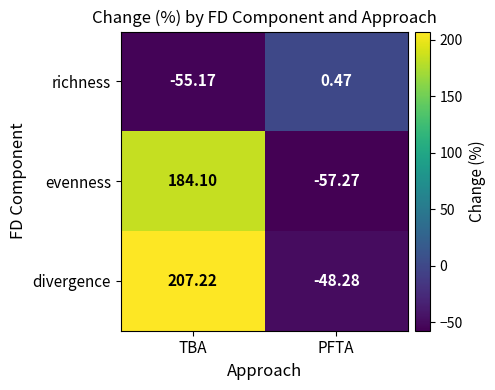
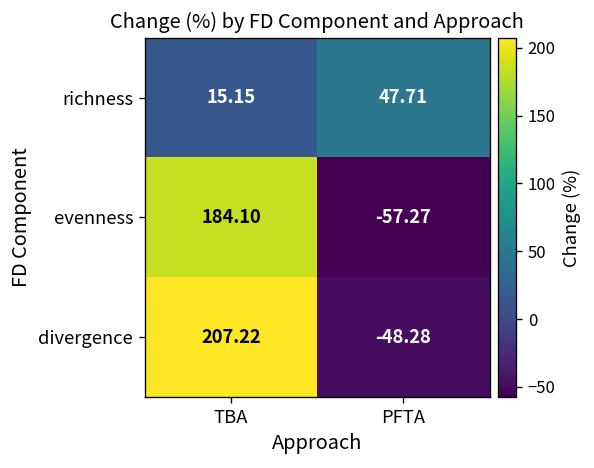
  {
    "richness": {
-     "TBA": -55.17,
-     "PFTA": 0.47
+     "TBA": 15.15,
+     "PFTA": 47.71
    },
    "evenness": {
      "TBA": 184.10,
      "PFTA": -57.27
    },
    "divergence": {
      "TBA": 207.22,
      "PFTA": -48.28
    }
  }
